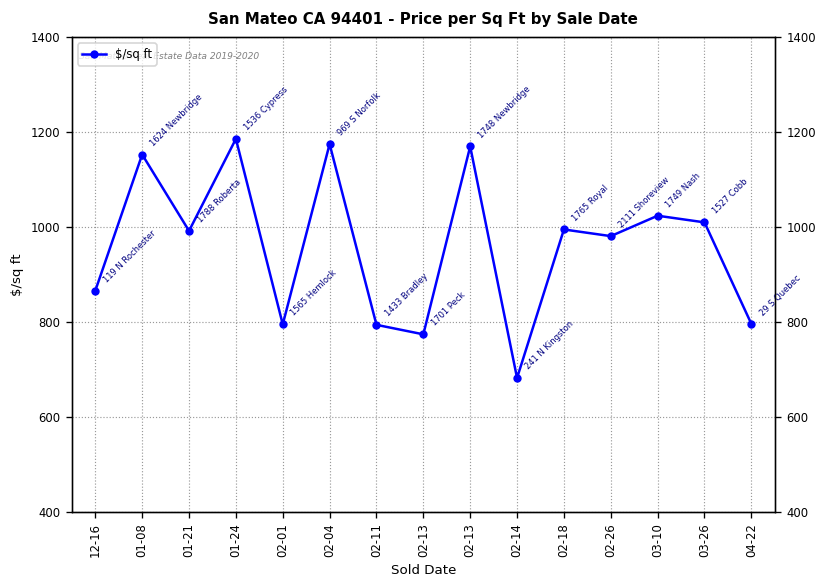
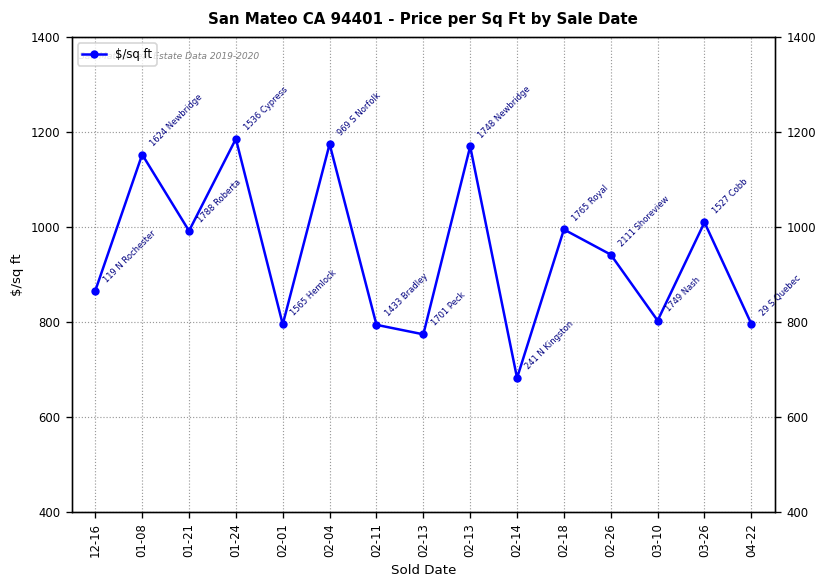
  {
-   "02-26": 980,
-   "03-10": 1020
+   "02-26": 940,
+   "03-10": 800
  }
